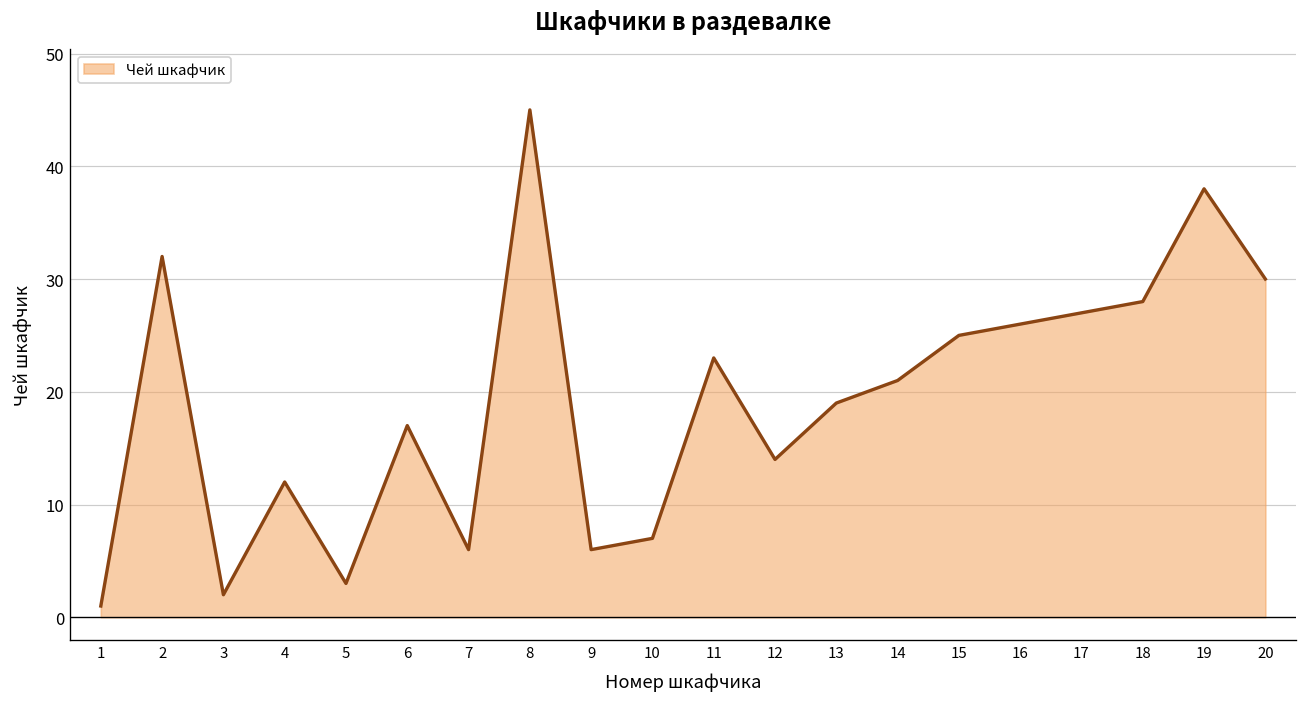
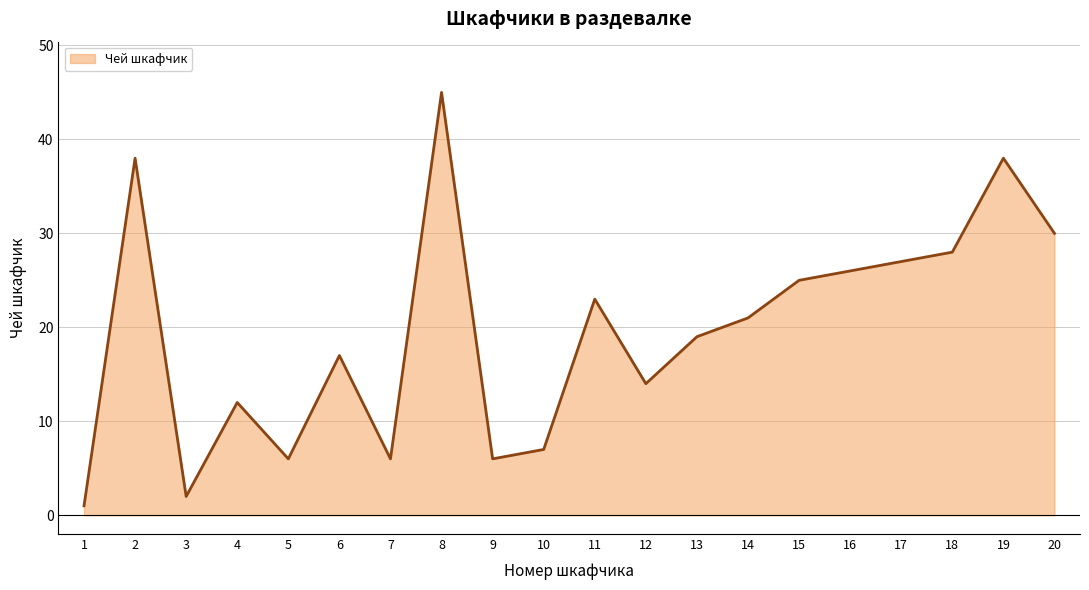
  {
    "1": 1,
-   "2": 32,
+   "2": 38,
    "3": 2,
    "4": 12,
-   "5": 3,
+   "5": 6,
    "6": 17,
    "7": 6,
    "8": 45,
    "9": 6,
    "10": 7,
    "11": 23,
    "12": 14,
    "13": 19,
    "14": 21,
    "15": 25,
    "16": 26,
    "17": 27,
    "18": 28,
    "19": 38,
    "20": 30
  }
